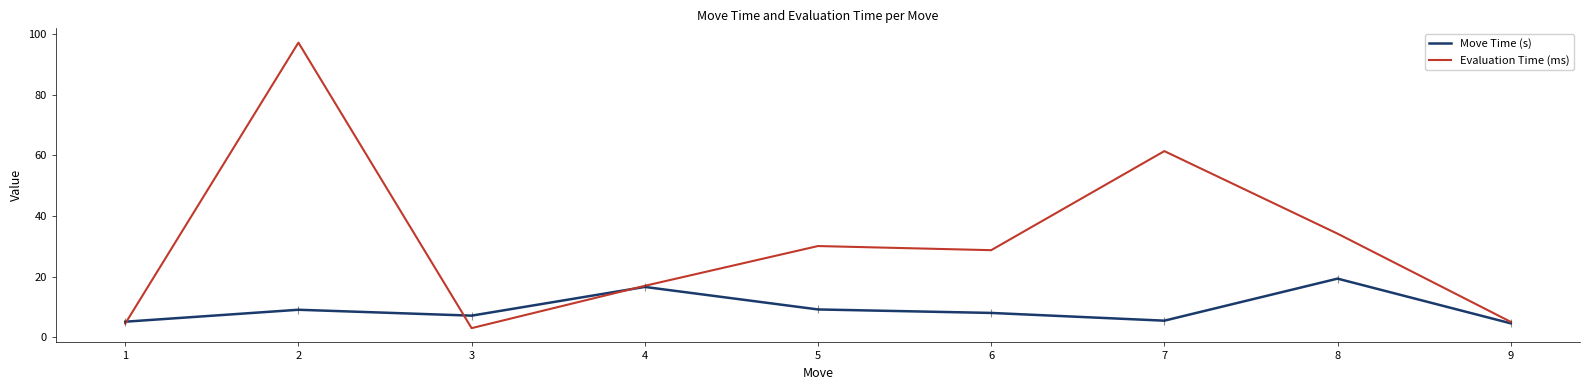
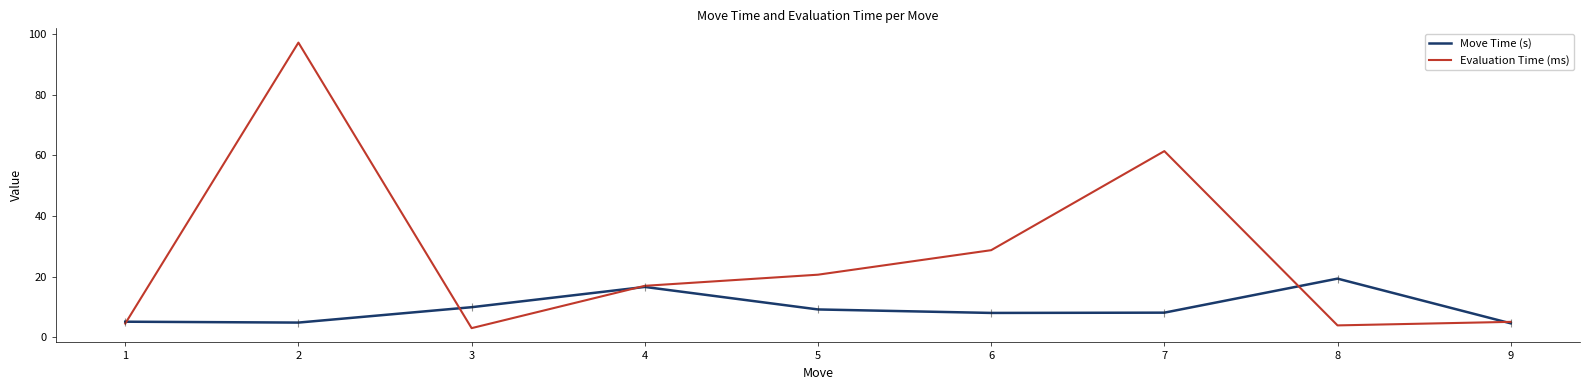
  {
    "Move Time (s)": {
-     "2": 9,
-     "3": 7,
+     "2": 5,
+     "3": 10,
      "5": 9,
      "6": 8,
-     "7": 5,
+     "7": 8,
      "8": 19
    },
    "Evaluation Time (ms)": {
      "2": 97,
      "3": 3,
-     "5": 30,
+     "5": 21,
      "6": 29,
      "7": 61,
-     "8": 34
+     "8": 4
    }
  }
